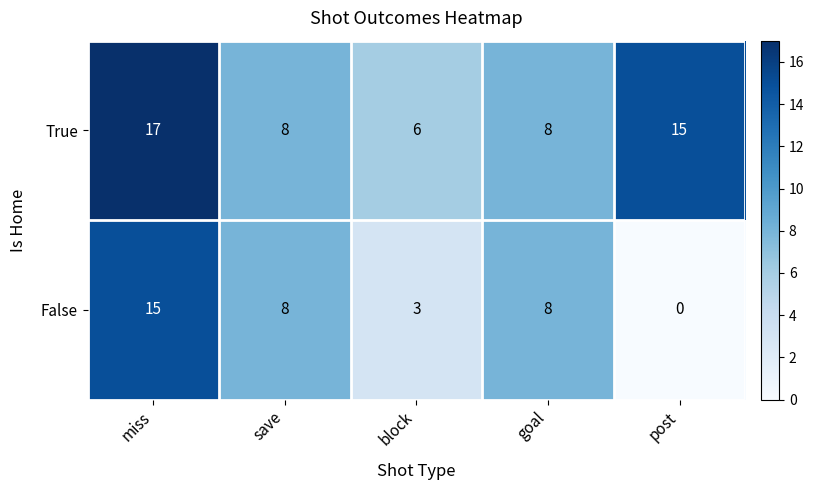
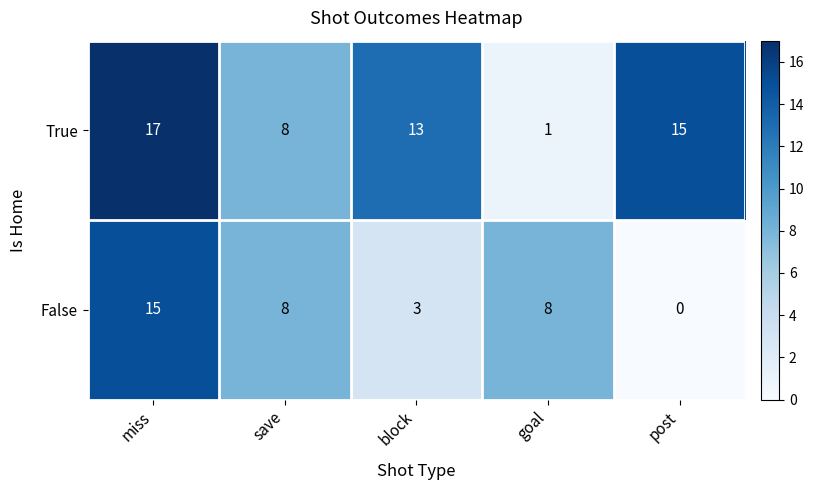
  {
    "True": {
      "miss": 17,
      "save": 8,
-     "block": 6,
-     "goal": 8,
+     "block": 13,
+     "goal": 1,
      "post": 15
    },
    "False": {
      "miss": 15,
      "save": 8,
      "block": 3,
      "goal": 8,
      "post": 0
    }
  }
